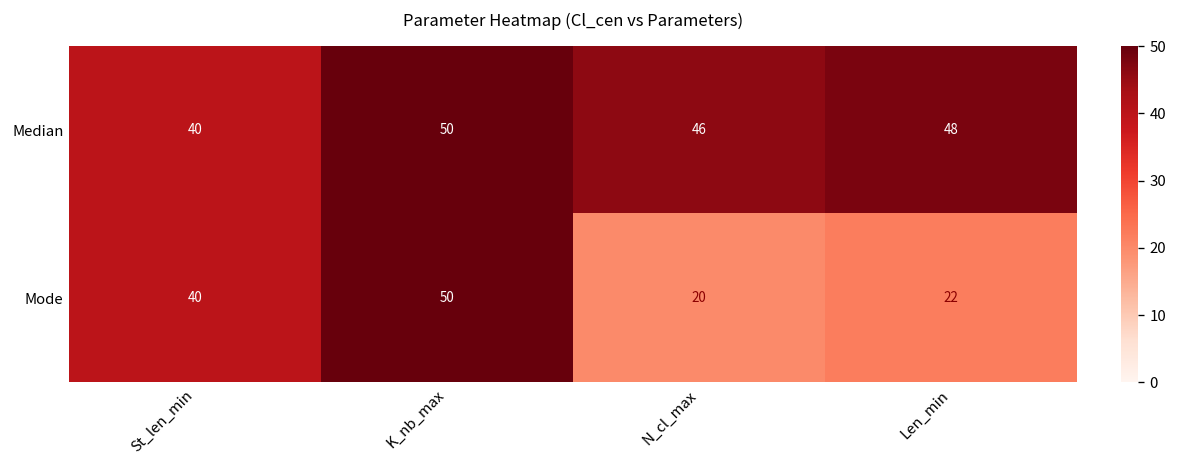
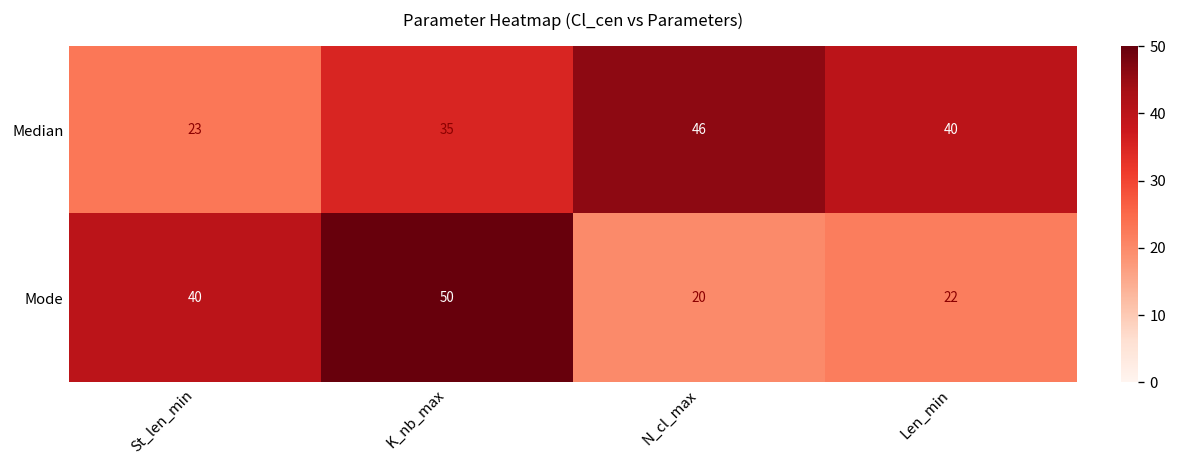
  {
    "Median": {
-     "St_len_min": 40,
-     "K_nb_max": 50,
+     "St_len_min": 23,
+     "K_nb_max": 35,
      "N_cl_max": 46,
-     "Len_min": 48
+     "Len_min": 40
    },
    "Mode": {
      "St_len_min": 40,
      "K_nb_max": 50,
      "N_cl_max": 20,
      "Len_min": 22
    }
  }
